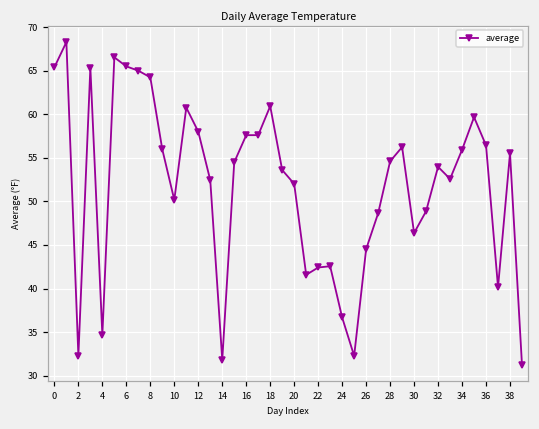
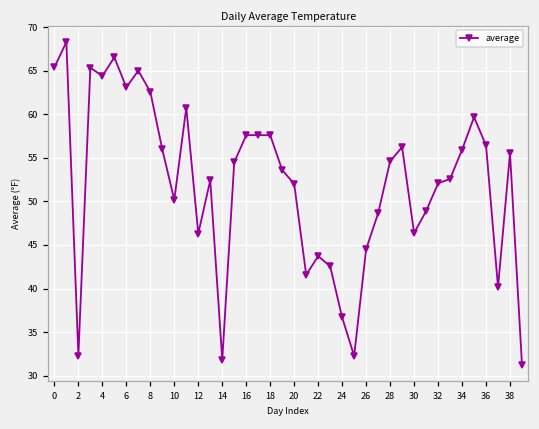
  {
    "0": 65,
    "2": 32,
-   "4": 35,
-   "6": 66,
-   "8": 64,
+   "4": 64,
+   "6": 63,
+   "8": 63,
    "10": 50,
-   "12": 58,
+   "12": 46,
    "14": 32,
    "16": 58,
-   "18": 61,
+   "18": 58,
    "20": 52,
-   "22": 42,
+   "22": 44,
    "24": 37,
    "26": 45,
    "28": 55,
    "30": 46,
-   "32": 54,
+   "32": 52,
    "34": 56,
    "36": 56,
    "38": 56
  }
